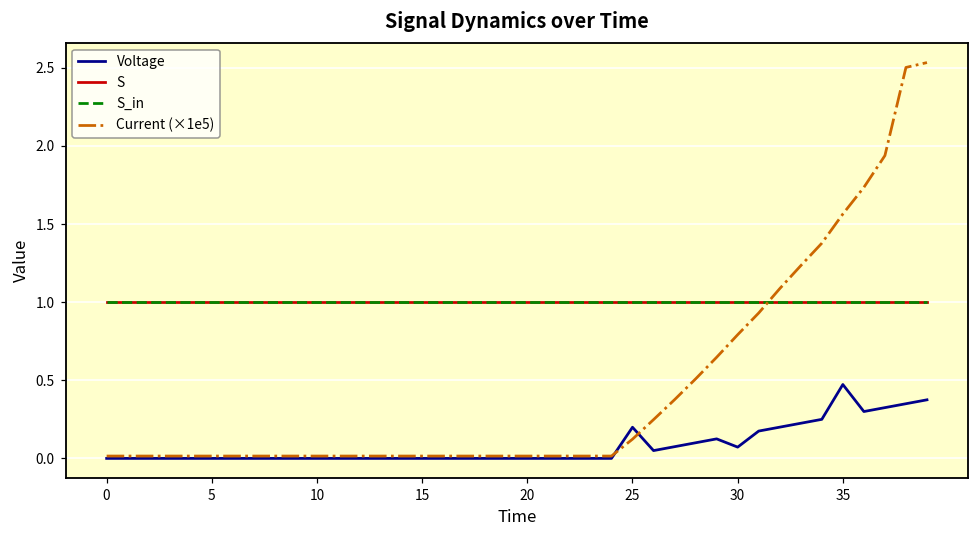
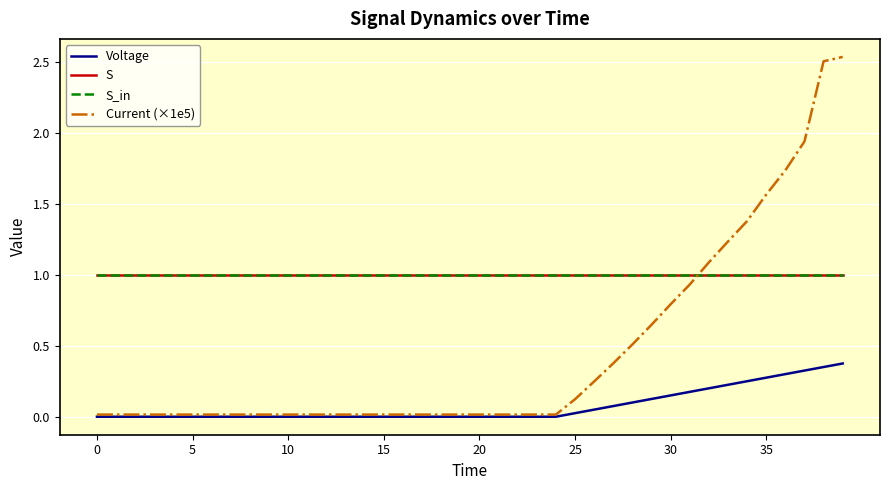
  {
    "Voltage": {
-     "25": 0.20,
-     "30": 0.07,
-     "35": 0.47
+     "25": 0.03,
+     "30": 0.15,
+     "35": 0.28
    },
    "S_in": {
      "0": 1.00,
      "5": 1.00,
      "10": 1.00,
      "15": 1.00,
      "20": 1.00,
      "25": 1.00,
      "30": 1.00,
      "35": 1.00
    },
    "Current (×1e5)": {
      "25": 0.12,
      "30": 0.79,
      "35": 1.56
    }
  }
